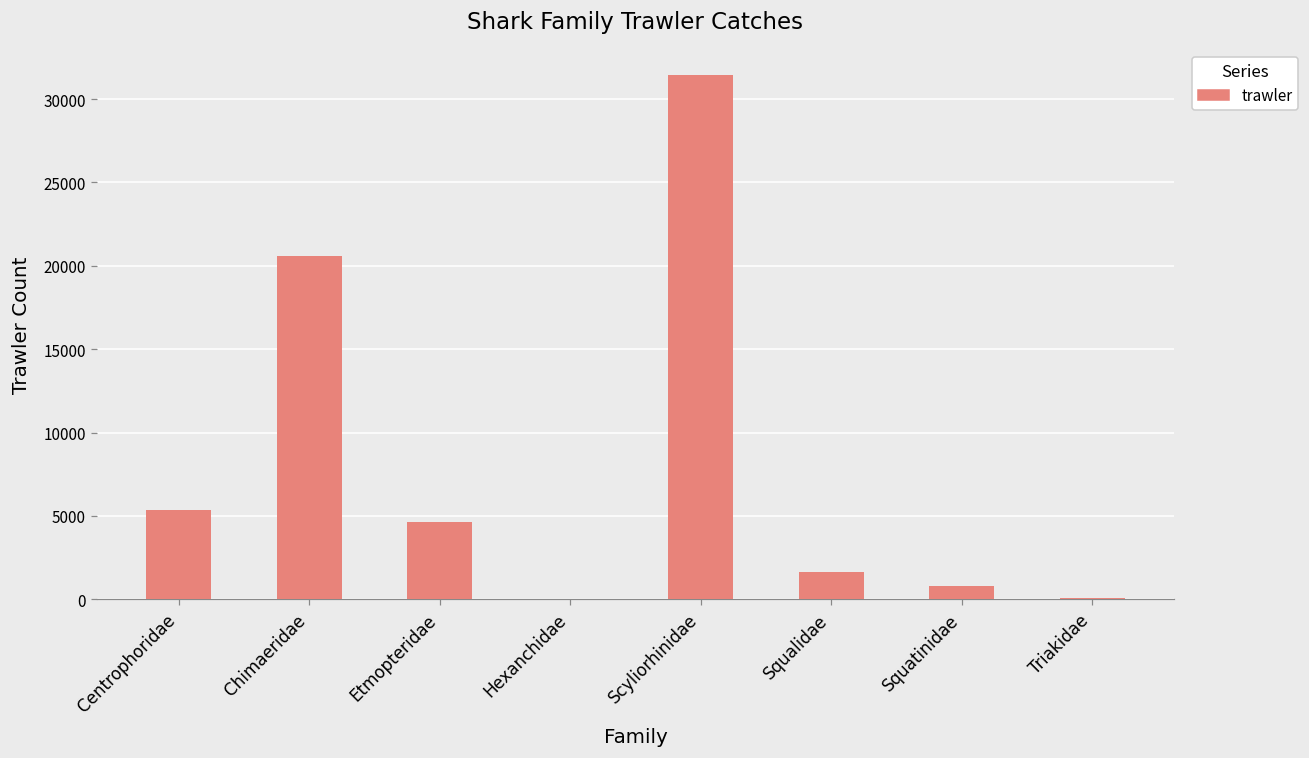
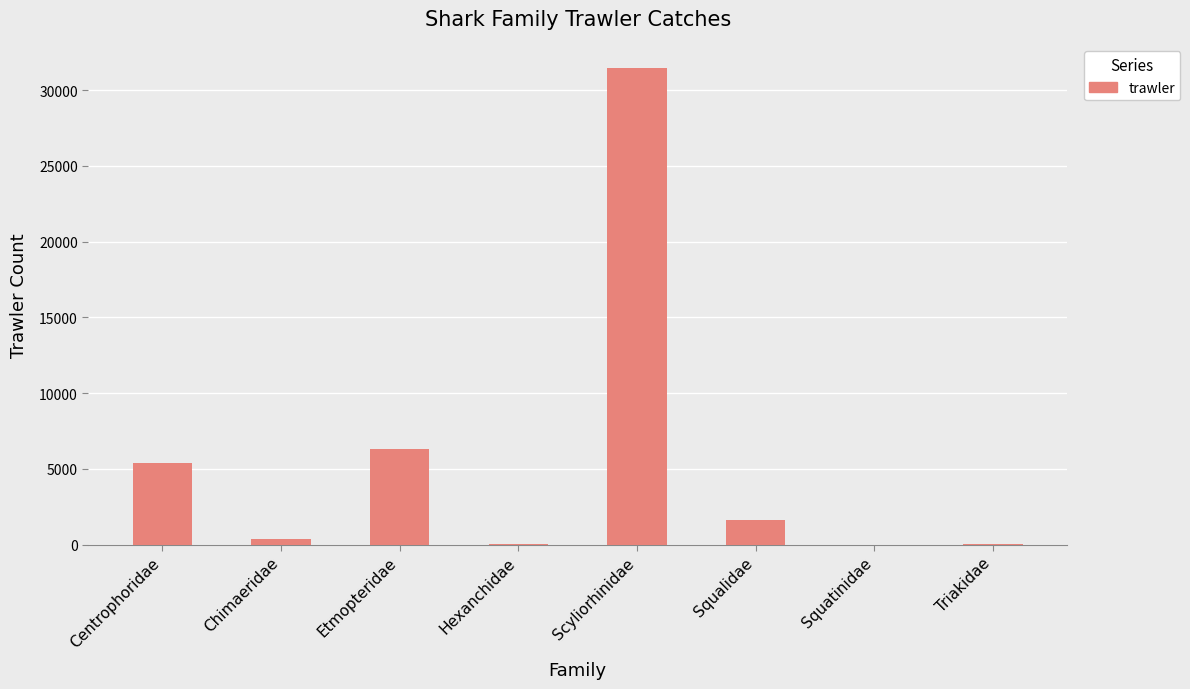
  {
    "Centrophoridae": 5400,
-   "Chimaeridae": 20600,
-   "Etmopteridae": 4600,
+   "Chimaeridae": 300,
+   "Etmopteridae": 6300,
    "Scyliorhinidae": 31400,
    "Squalidae": 1600,
-   "Squatinidae": 800
+   "Squatinidae": 0
  }
